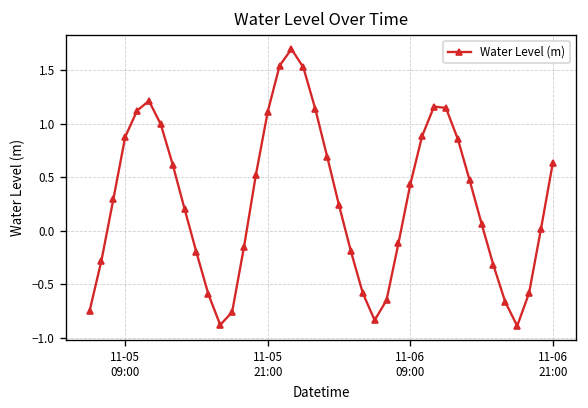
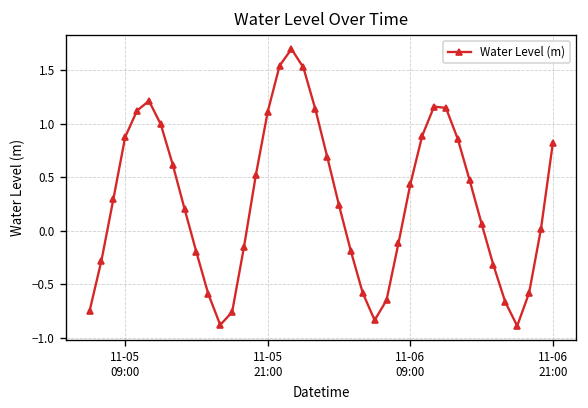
  {
    "11-05 09:00": 0.9,
    "11-05 21:00": 1.1,
    "11-06 09:00": 0.4,
-   "11-06 21:00": 0.6
+   "11-06 21:00": 0.8
  }
